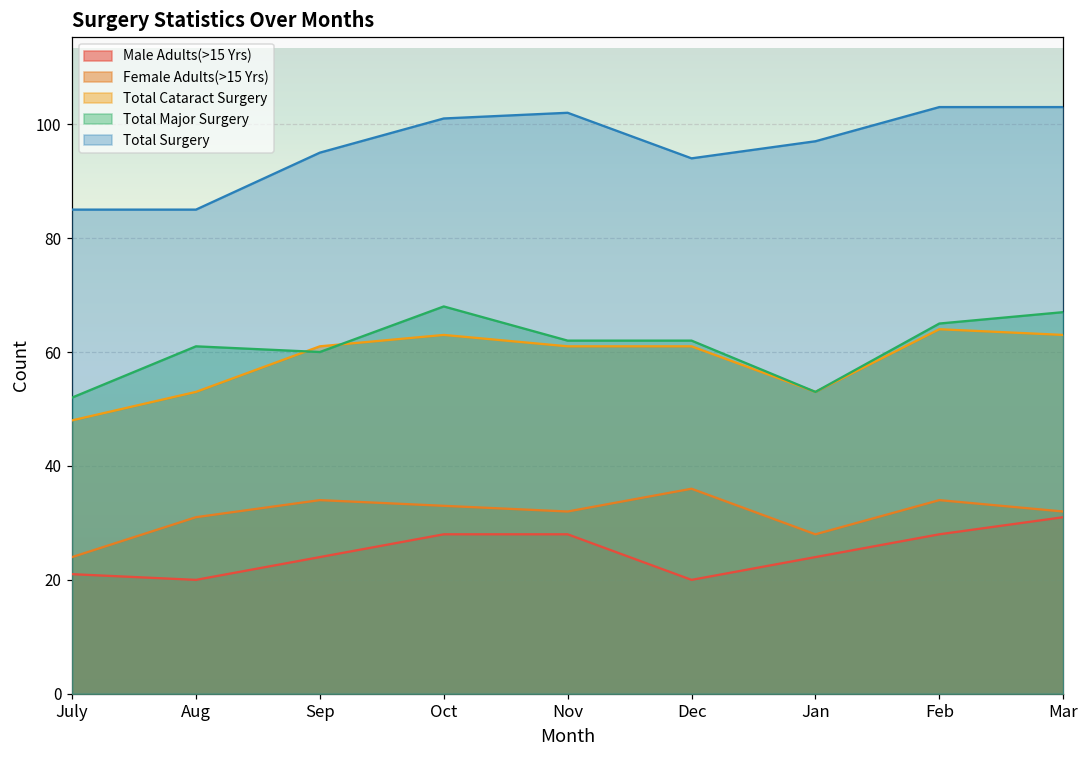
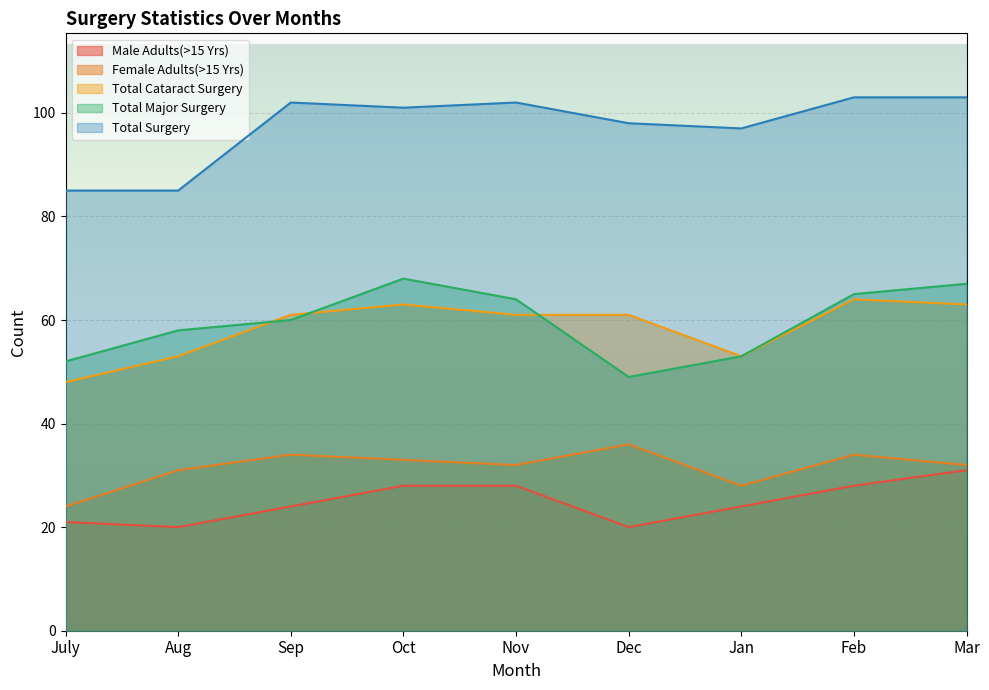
  {
    "Total Major Surgery": {
      "July": 52,
-     "Aug": 61,
+     "Aug": 58,
      "Sep": 60,
      "Oct": 68,
-     "Nov": 62,
-     "Dec": 62,
+     "Nov": 64,
+     "Dec": 49,
      "Feb": 65,
      "Mar": 67
    },
    "Total Surgery": {
      "July": 85,
      "Aug": 85,
-     "Sep": 95,
+     "Sep": 102,
      "Oct": 101,
      "Nov": 102,
-     "Dec": 94,
+     "Dec": 98,
      "Jan": 97,
      "Feb": 103,
      "Mar": 103
    }
  }
